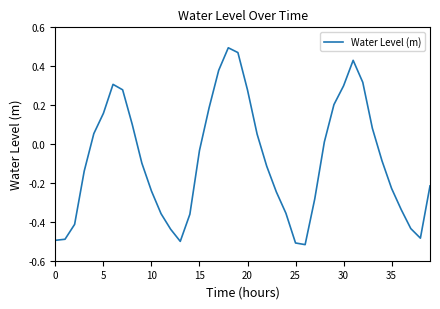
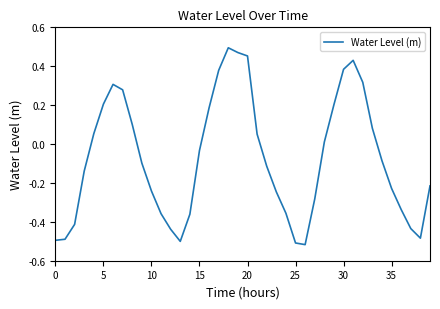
  {
    "0": -0.50,
-   "5": 0.16,
+   "5": 0.21,
    "10": -0.24,
    "15": -0.03,
-   "20": 0.28,
+   "20": 0.45,
    "25": -0.51,
-   "30": 0.30,
+   "30": 0.38,
    "35": -0.23
  }
